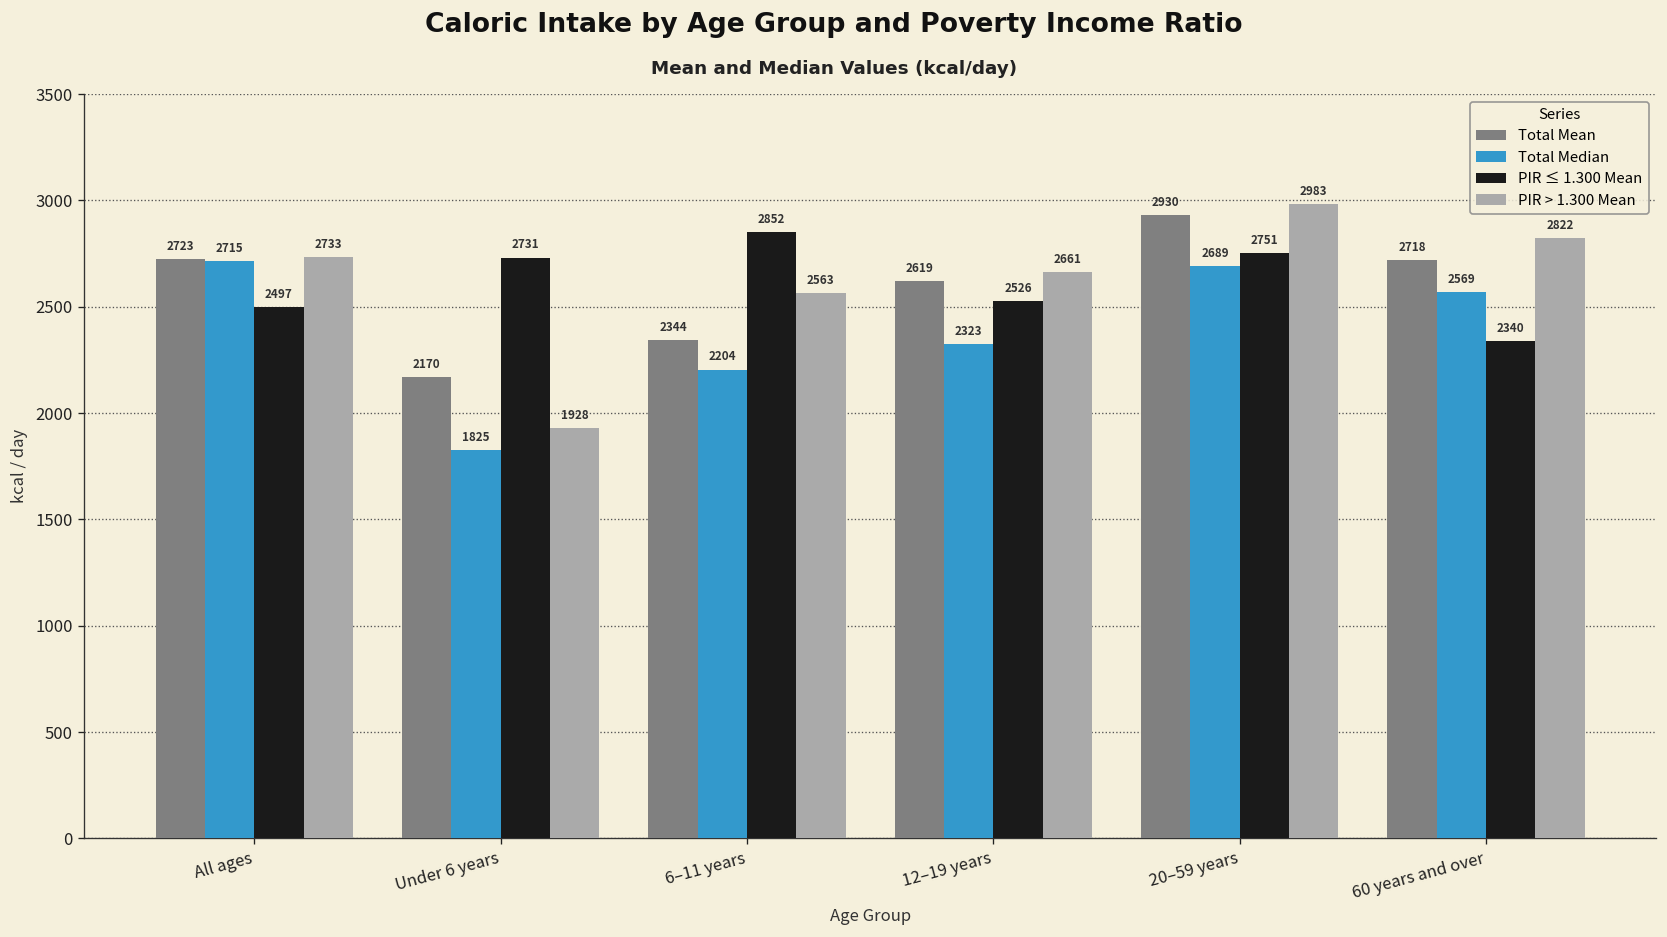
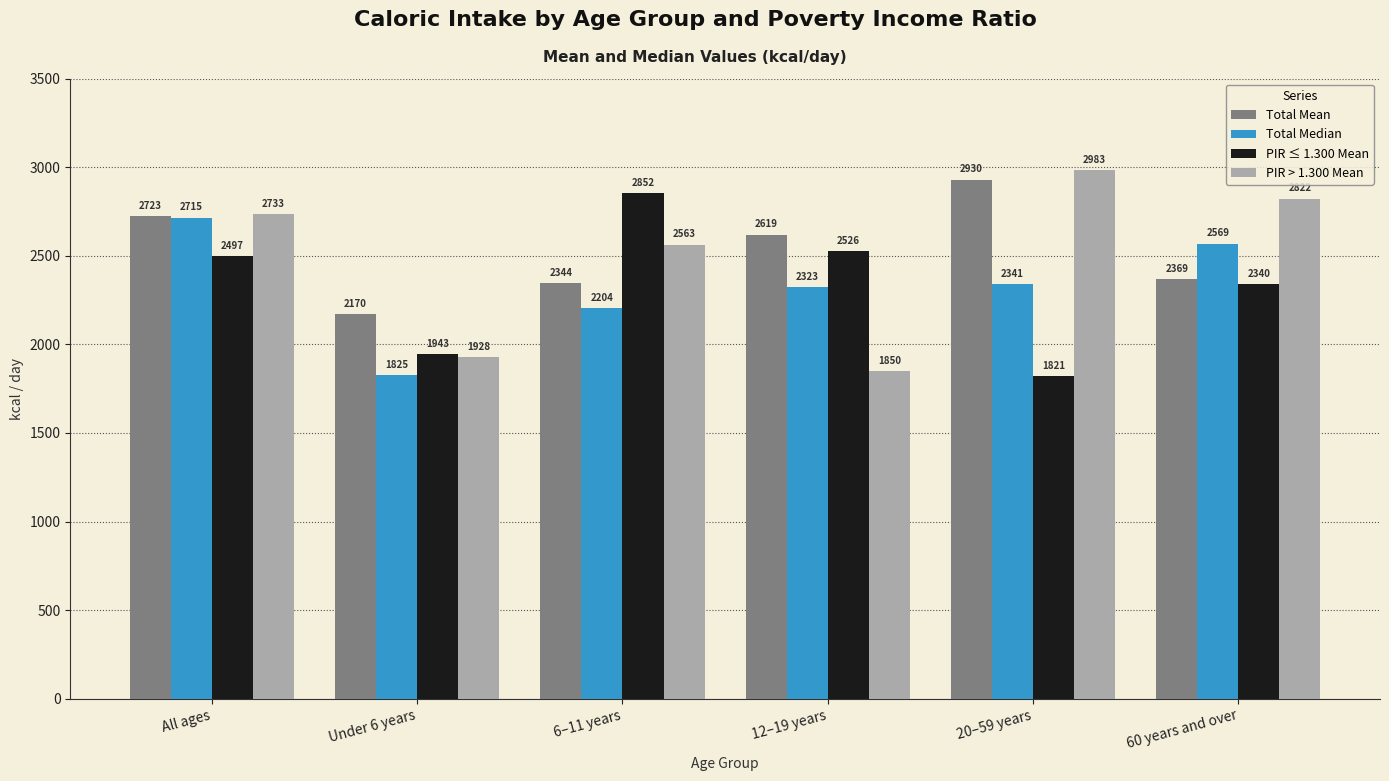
  {
    "Total Mean": {
      "All ages": 2723,
      "Under 6 years": 2170,
      "6–11 years": 2344,
      "12–19 years": 2619,
      "20–59 years": 2930,
-     "60 years and over": 2718
+     "60 years and over": 2369
    },
    "Total Median": {
      "All ages": 2715,
      "Under 6 years": 1825,
      "6–11 years": 2204,
      "12–19 years": 2323,
-     "20–59 years": 2689,
+     "20–59 years": 2341,
      "60 years and over": 2569
    },
    "PIR ≤ 1.300 Mean": {
      "All ages": 2497,
-     "Under 6 years": 2731,
+     "Under 6 years": 1943,
      "6–11 years": 2852,
      "12–19 years": 2526,
-     "20–59 years": 2751,
+     "20–59 years": 1821,
      "60 years and over": 2340
    },
    "PIR > 1.300 Mean": {
      "All ages": 2733,
      "Under 6 years": 1928,
      "6–11 years": 2563,
-     "12–19 years": 2661,
+     "12–19 years": 1850,
      "20–59 years": 2983
    }
  }
